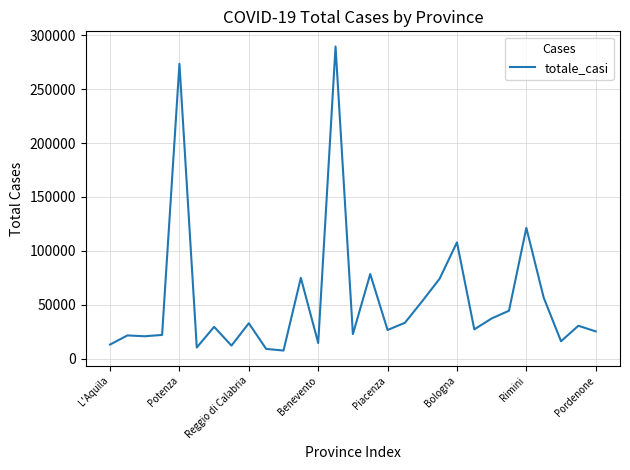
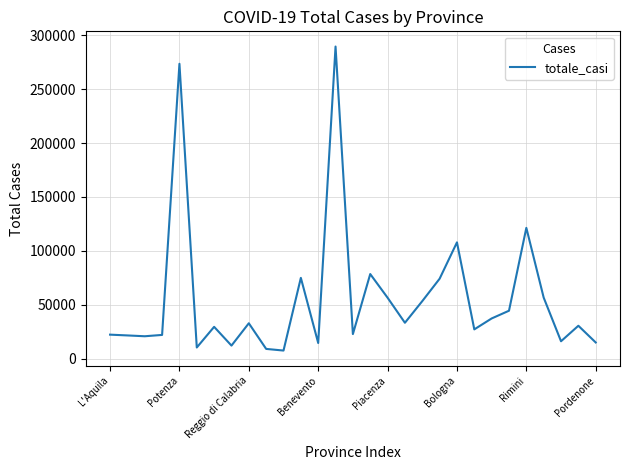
  {
-   "L'Aquila": 13000,
+   "L'Aquila": 22000,
    "Potenza": 274000,
    "Reggio di Calabria": 33000,
    "Benevento": 15000,
-   "Piacenza": 27000,
+   "Piacenza": 57000,
    "Bologna": 108000,
    "Rimini": 121000,
-   "Pordenone": 25000
+   "Pordenone": 15000
  }
